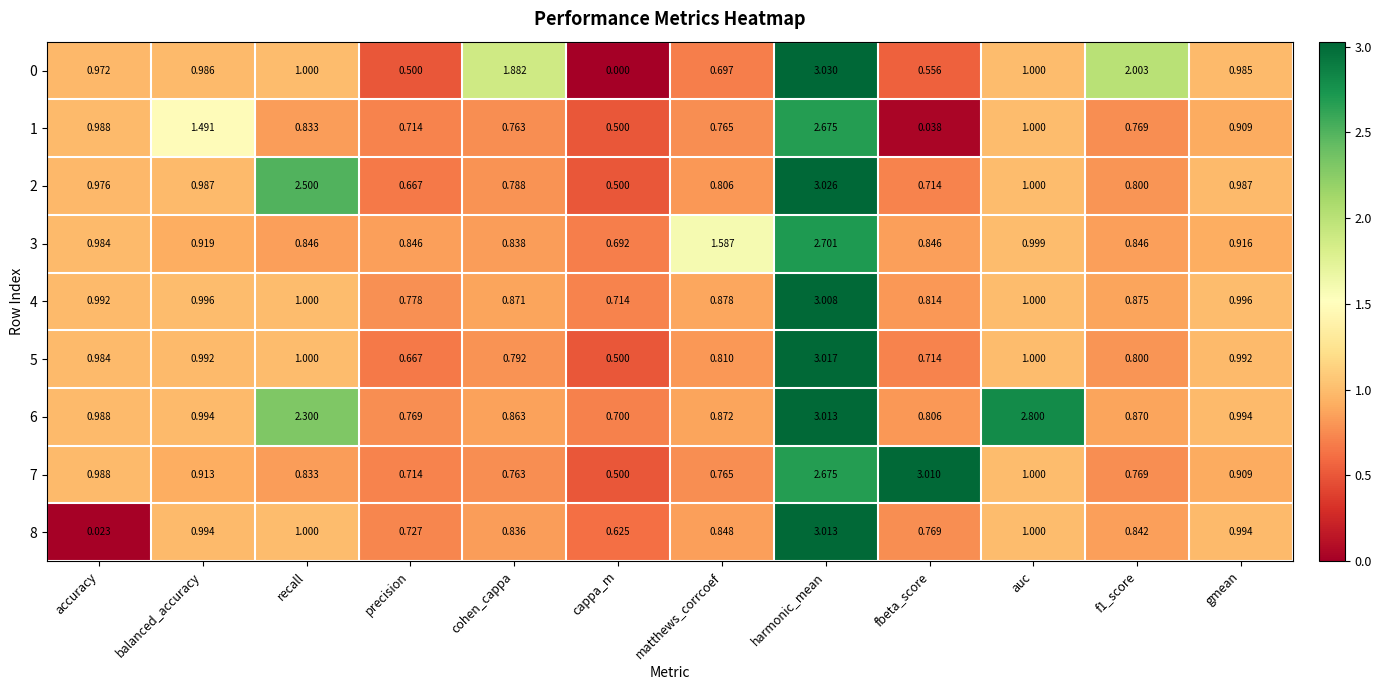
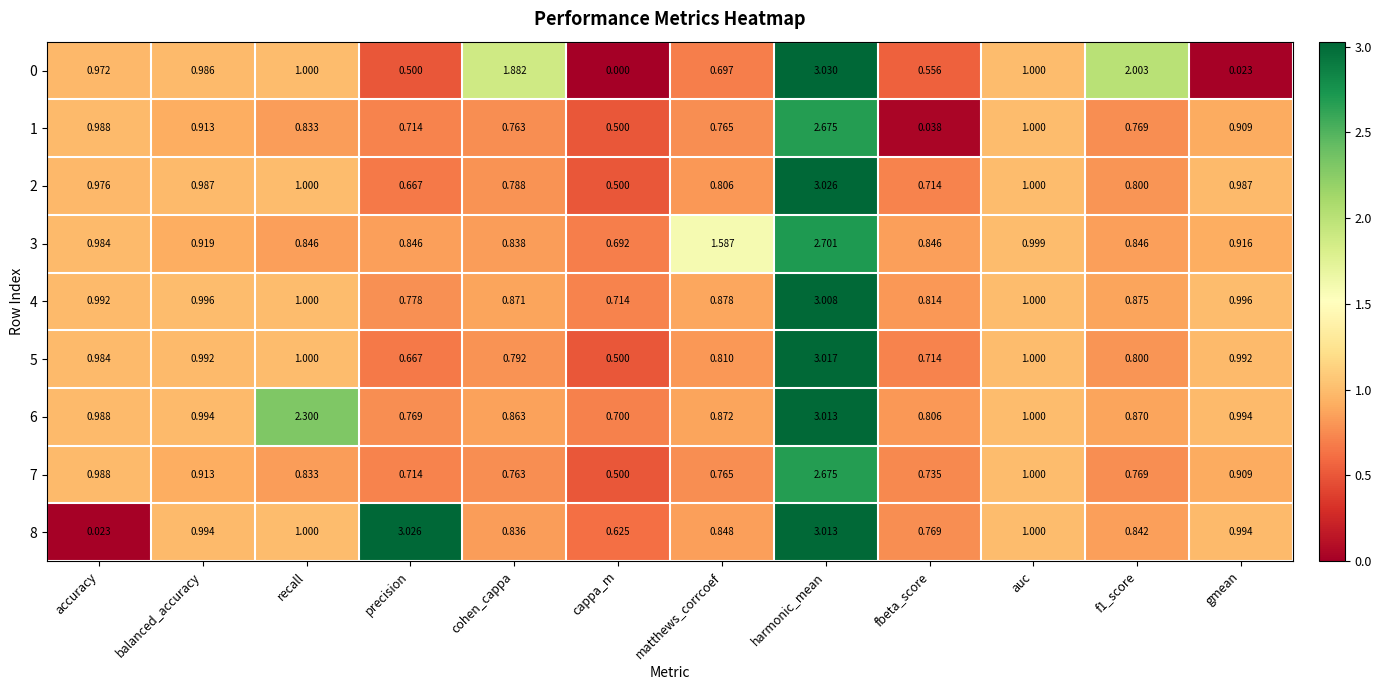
  {
    "0": {
      "accuracy": 0.972,
      "balanced_accuracy": 0.986,
      "recall": 1.000,
      "precision": 0.500,
      "cohen_cappa": 1.882,
      "cappa_m": 0.000,
      "matthews_corrcoef": 0.697,
      "harmonic_mean": 3.030,
      "fbeta_score": 0.556,
      "auc": 1.000,
      "f1_score": 2.003,
-     "gmean": 0.985
+     "gmean": 0.023
    },
    "1": {
      "accuracy": 0.988,
-     "balanced_accuracy": 1.491,
+     "balanced_accuracy": 0.913,
      "recall": 0.833,
      "precision": 0.714,
      "cohen_cappa": 0.763,
      "cappa_m": 0.500,
      "matthews_corrcoef": 0.765,
      "harmonic_mean": 2.675,
      "fbeta_score": 0.038,
      "auc": 1.000,
      "f1_score": 0.769,
      "gmean": 0.909
    },
    "2": {
      "accuracy": 0.976,
      "balanced_accuracy": 0.987,
-     "recall": 2.500,
+     "recall": 1.000,
      "precision": 0.667,
      "cohen_cappa": 0.788,
      "cappa_m": 0.500,
      "matthews_corrcoef": 0.806,
      "harmonic_mean": 3.026,
      "fbeta_score": 0.714,
      "auc": 1.000,
      "f1_score": 0.800,
      "gmean": 0.987
    },
    "3": {
      "accuracy": 0.984,
      "balanced_accuracy": 0.919,
      "recall": 0.846,
      "precision": 0.846,
      "cohen_cappa": 0.838,
      "cappa_m": 0.692,
      "matthews_corrcoef": 1.587,
      "harmonic_mean": 2.701,
      "fbeta_score": 0.846,
      "auc": 0.999,
      "f1_score": 0.846,
      "gmean": 0.916
    },
    "4": {
      "accuracy": 0.992,
      "balanced_accuracy": 0.996,
      "recall": 1.000,
      "precision": 0.778,
      "cohen_cappa": 0.871,
      "cappa_m": 0.714,
      "matthews_corrcoef": 0.878,
      "harmonic_mean": 3.008,
      "fbeta_score": 0.814,
      "auc": 1.000,
      "f1_score": 0.875,
      "gmean": 0.996
    },
    "5": {
      "accuracy": 0.984,
      "balanced_accuracy": 0.992,
      "recall": 1.000,
      "precision": 0.667,
      "cohen_cappa": 0.792,
      "cappa_m": 0.500,
      "matthews_corrcoef": 0.810,
      "harmonic_mean": 3.017,
      "fbeta_score": 0.714,
      "auc": 1.000,
      "f1_score": 0.800,
      "gmean": 0.992
    },
    "6": {
      "accuracy": 0.988,
      "balanced_accuracy": 0.994,
      "recall": 2.300,
      "precision": 0.769,
      "cohen_cappa": 0.863,
      "cappa_m": 0.700,
      "matthews_corrcoef": 0.872,
      "harmonic_mean": 3.013,
      "fbeta_score": 0.806,
-     "auc": 2.800,
+     "auc": 1.000,
      "f1_score": 0.870,
      "gmean": 0.994
    },
    "7": {
      "accuracy": 0.988,
      "balanced_accuracy": 0.913,
      "recall": 0.833,
      "precision": 0.714,
      "cohen_cappa": 0.763,
      "cappa_m": 0.500,
      "matthews_corrcoef": 0.765,
      "harmonic_mean": 2.675,
-     "fbeta_score": 3.010,
+     "fbeta_score": 0.735,
      "auc": 1.000,
      "f1_score": 0.769,
      "gmean": 0.909
    },
    "8": {
      "accuracy": 0.023,
      "balanced_accuracy": 0.994,
      "recall": 1.000,
-     "precision": 0.727,
+     "precision": 3.026,
      "cohen_cappa": 0.836,
      "cappa_m": 0.625,
      "matthews_corrcoef": 0.848,
      "harmonic_mean": 3.013,
      "fbeta_score": 0.769,
      "auc": 1.000,
      "f1_score": 0.842,
      "gmean": 0.994
    }
  }
